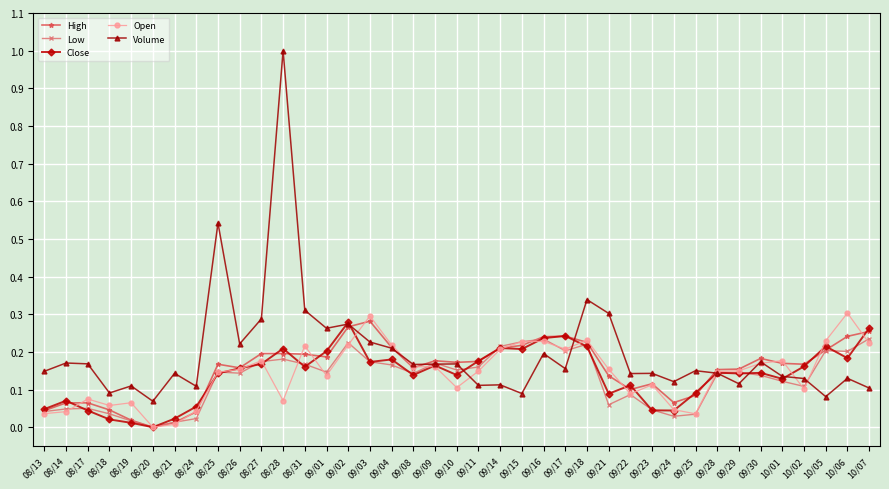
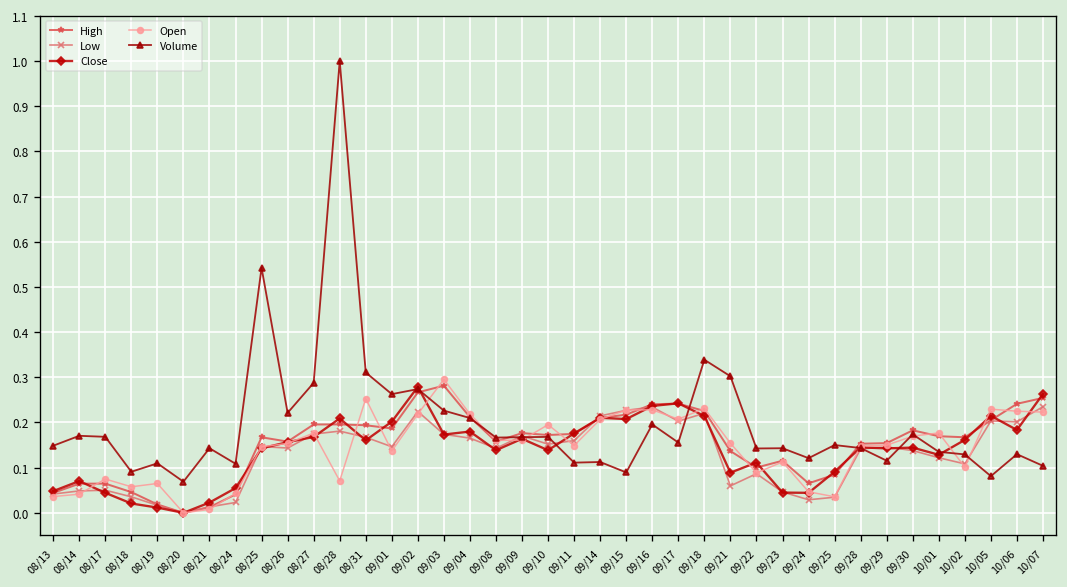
  {
    "Open": {
      "08/14": 0.04,
      "08/17": 0.07,
      "08/18": 0.06,
      "08/19": 0.06,
      "08/28": 0.07,
-     "08/31": 0.22,
+     "08/31": 0.25,
      "09/01": 0.14,
      "09/03": 0.30,
      "09/04": 0.22,
-     "09/10": 0.11,
+     "09/10": 0.20,
      "09/11": 0.15,
      "09/21": 0.15,
      "10/01": 0.18,
      "10/02": 0.10,
      "10/05": 0.23,
-     "10/06": 0.30,
+     "10/06": 0.22,
      "10/07": 0.22
    }
  }
